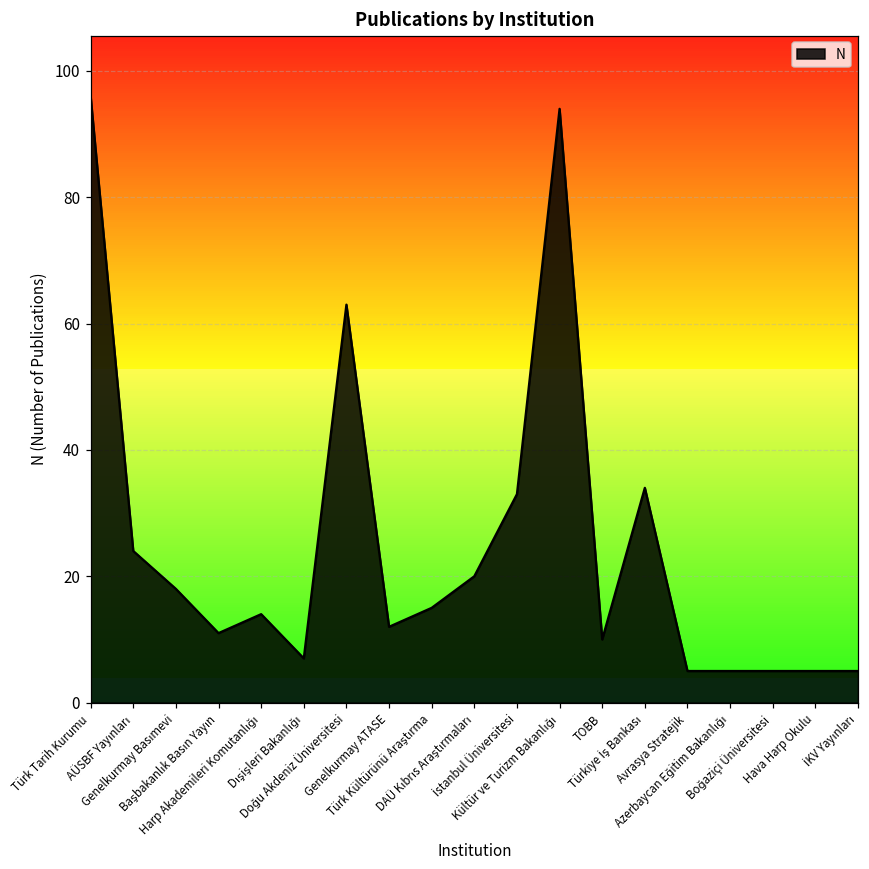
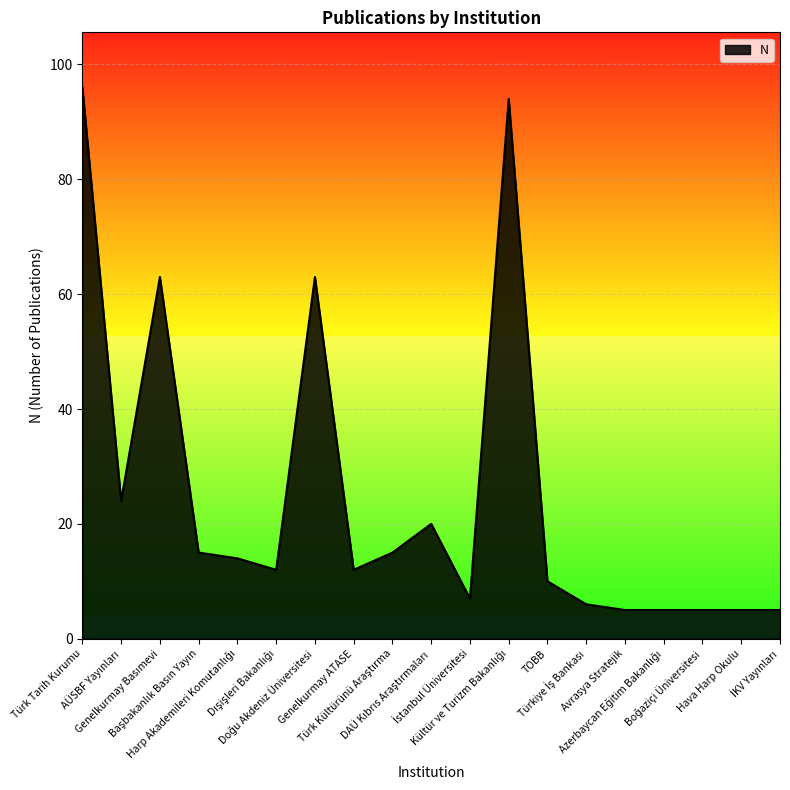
  {
    "Türk Tarih Kurumu": 96,
    "AÜSBF Yayınları": 24,
-   "Genelkurmay Basımevi": 18,
-   "Başbakanlık Basın Yayın": 11,
+   "Genelkurmay Basımevi": 63,
+   "Başbakanlık Basın Yayın": 15,
    "Harp Akademileri Komutanlığı": 14,
-   "Dışişleri Bakanlığı": 7,
+   "Dışişleri Bakanlığı": 12,
    "Doğu Akdeniz Üniversitesi": 63,
    "Genelkurmay ATASE": 12,
    "Türk Kültürünü Araştırma": 15,
    "DAÜ Kıbrıs Araştırmaları": 20,
-   "İstanbul Üniversitesi": 33,
+   "İstanbul Üniversitesi": 7,
    "Kültür ve Turizm Bakanlığı": 94,
    "TOBB": 10,
-   "Türkiye İş Bankası": 34,
+   "Türkiye İş Bankası": 6,
    "Avrasya Stratejik": 5,
    "Azerbaycan Eğitim Bakanlığı": 5,
    "Boğaziçi Üniversitesi": 5,
    "Hava Harp Okulu": 5,
    "İKV Yayınları": 5
  }
